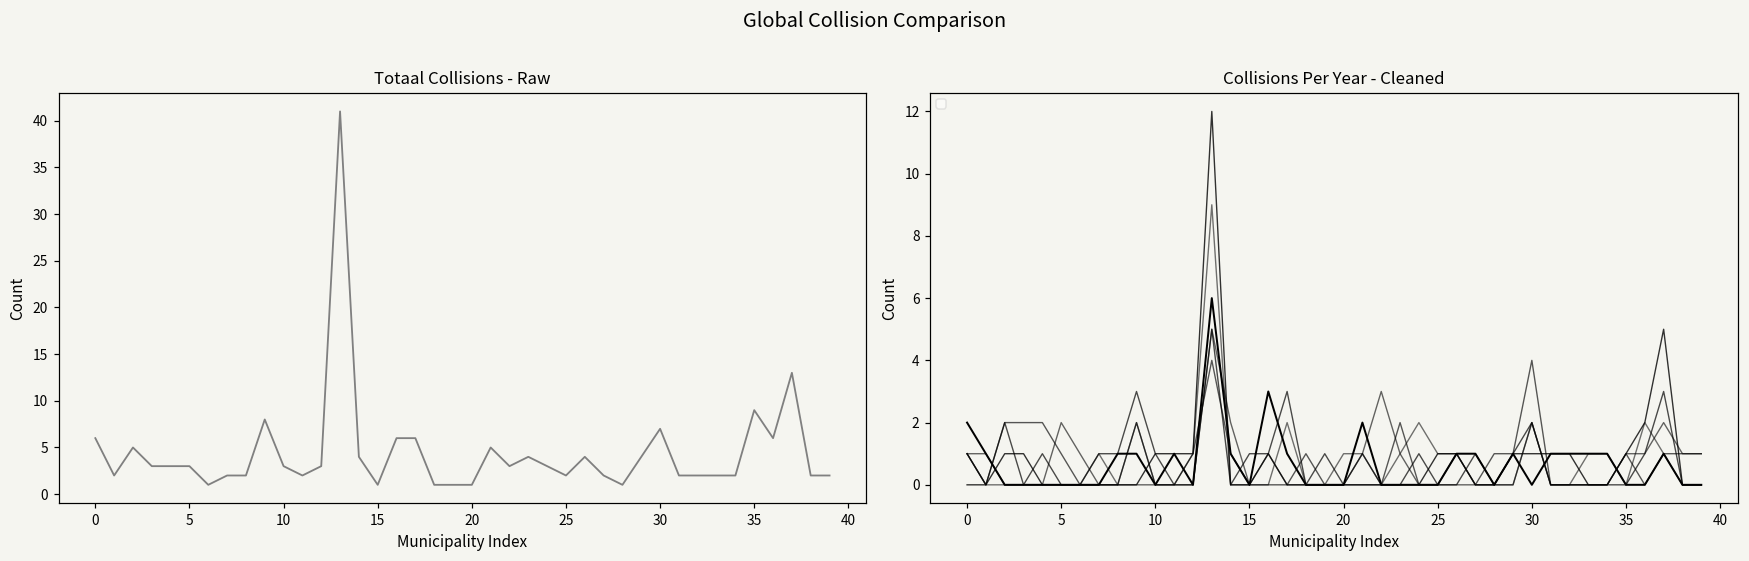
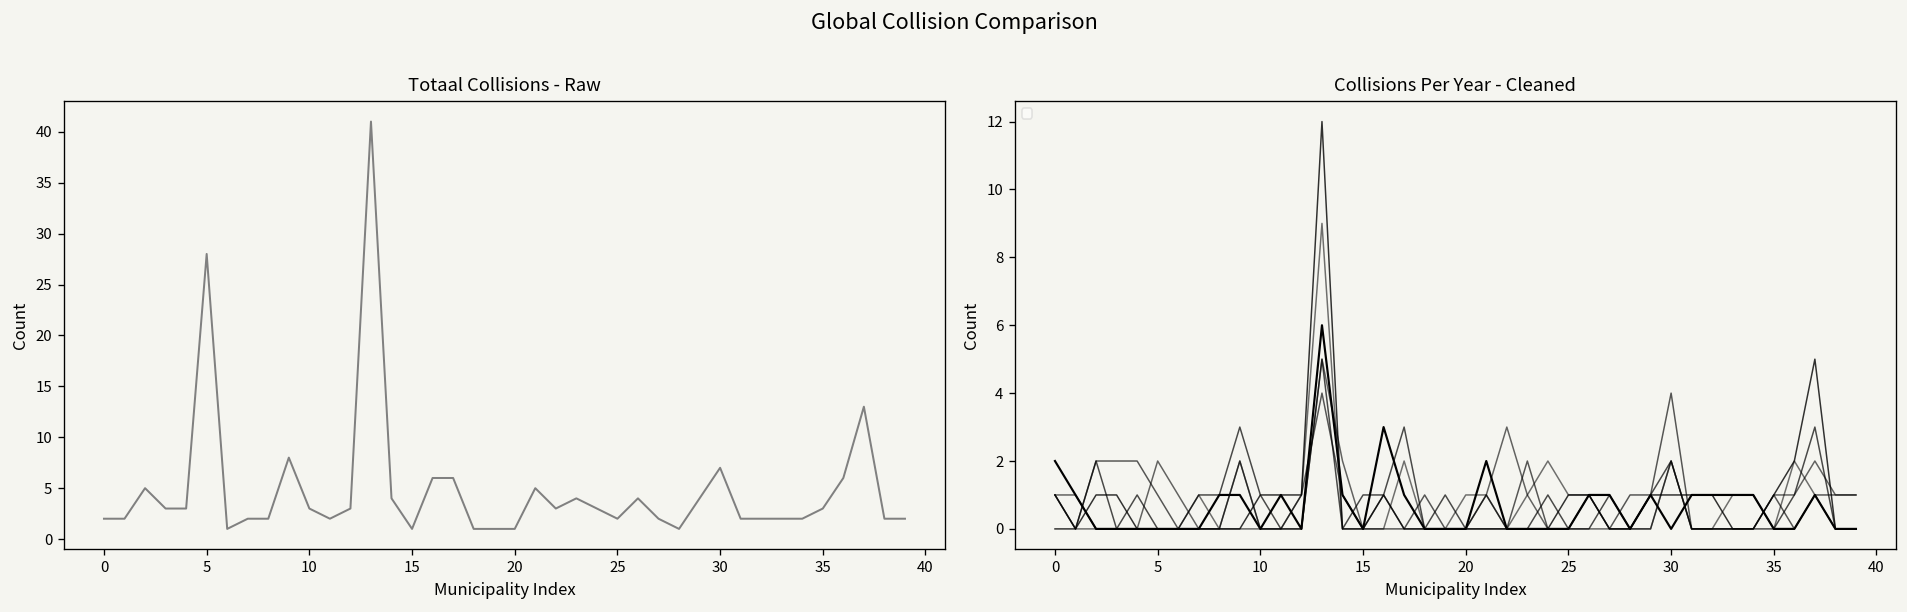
  {
    "Totaal Collisions - Raw": {
-     "0": 6,
-     "5": 3,
+     "0": 2,
+     "5": 28,
      "10": 3,
      "15": 1,
      "20": 1,
      "25": 2,
      "30": 7,
-     "35": 9
+     "35": 3
    }
  }
